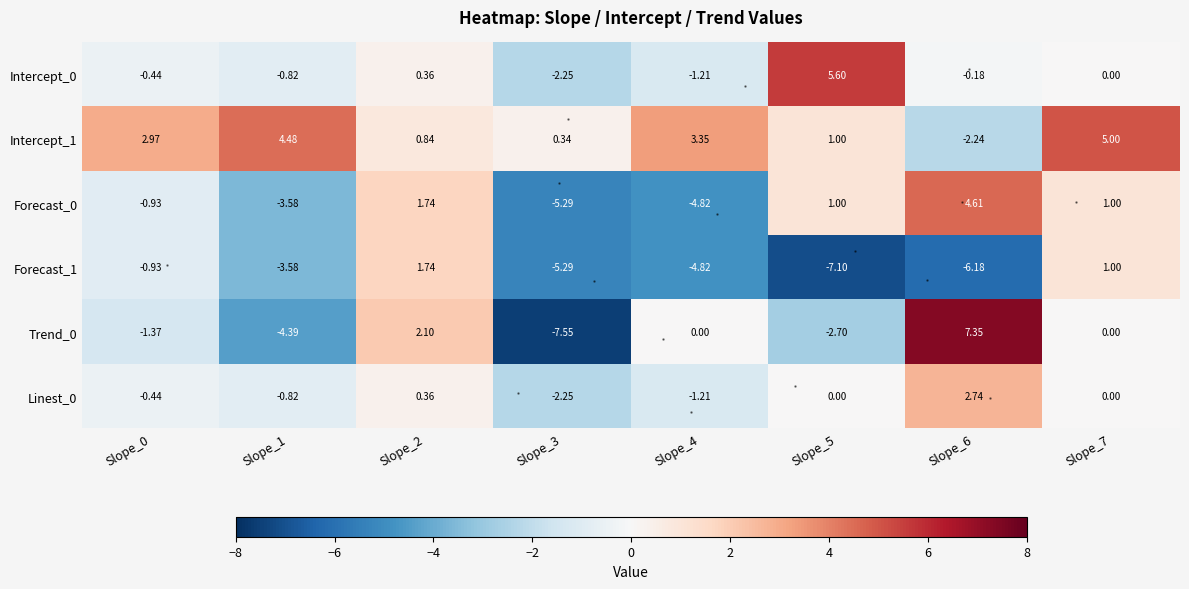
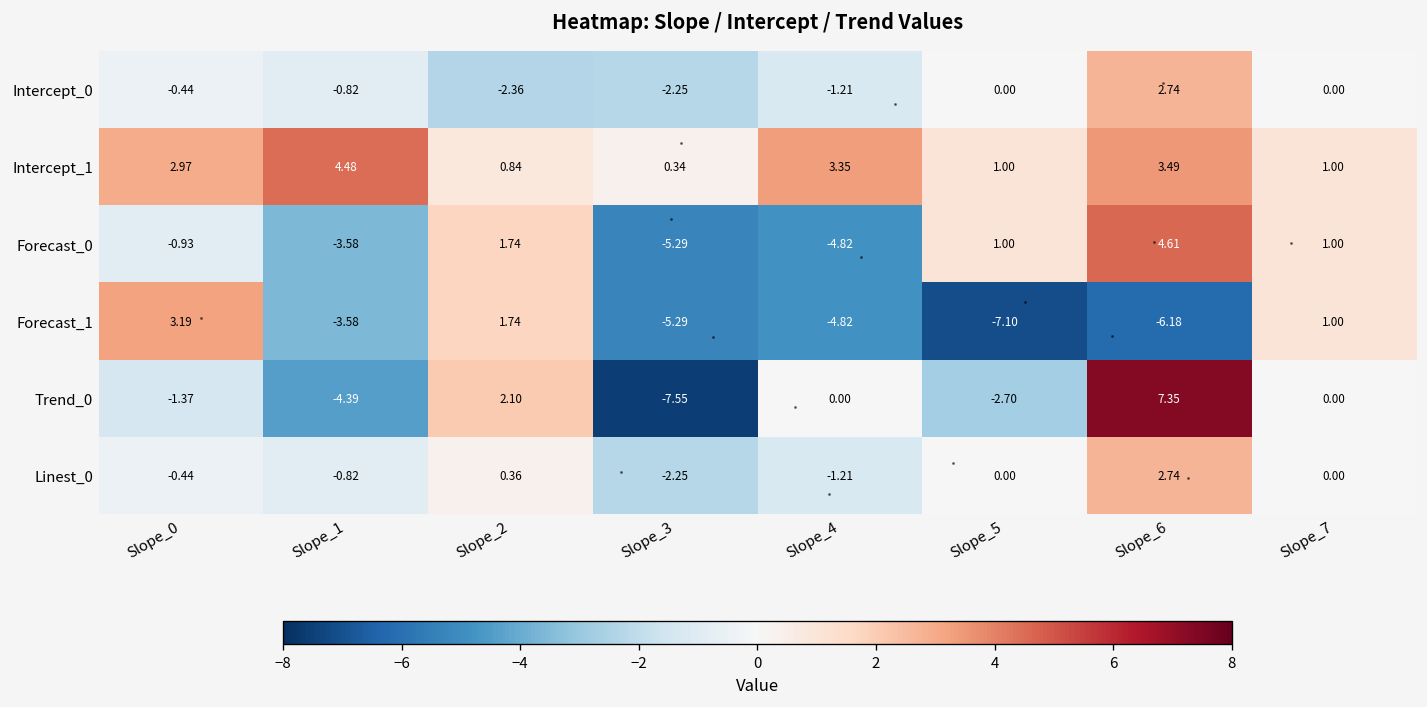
  {
    "Intercept_0": {
      "Slope_0": -0.44,
      "Slope_1": -0.82,
-     "Slope_2": 0.36,
+     "Slope_2": -2.36,
      "Slope_3": -2.25,
      "Slope_4": -1.21,
-     "Slope_5": 5.60,
-     "Slope_6": -0.18,
+     "Slope_5": 0.00,
+     "Slope_6": 2.74,
      "Slope_7": 0.00
    },
    "Intercept_1": {
      "Slope_0": 2.97,
      "Slope_1": 4.48,
      "Slope_2": 0.84,
      "Slope_3": 0.34,
      "Slope_4": 3.35,
      "Slope_5": 1.00,
-     "Slope_6": -2.24,
-     "Slope_7": 5.00
+     "Slope_6": 3.49,
+     "Slope_7": 1.00
    },
    "Forecast_0": {
      "Slope_0": -0.93,
      "Slope_1": -3.58,
      "Slope_2": 1.74,
      "Slope_3": -5.29,
      "Slope_4": -4.82,
      "Slope_5": 1.00,
      "Slope_6": 4.61,
      "Slope_7": 1.00
    },
    "Forecast_1": {
-     "Slope_0": -0.93,
+     "Slope_0": 3.19,
      "Slope_1": -3.58,
      "Slope_2": 1.74,
      "Slope_3": -5.29,
      "Slope_4": -4.82,
      "Slope_5": -7.10,
      "Slope_6": -6.18,
      "Slope_7": 1.00
    },
    "Trend_0": {
      "Slope_0": -1.37,
      "Slope_1": -4.39,
      "Slope_2": 2.10,
      "Slope_3": -7.55,
      "Slope_4": 0.00,
      "Slope_5": -2.70,
      "Slope_6": 7.35,
      "Slope_7": 0.00
    },
    "Linest_0": {
      "Slope_0": -0.44,
      "Slope_1": -0.82,
      "Slope_2": 0.36,
      "Slope_3": -2.25,
      "Slope_4": -1.21,
      "Slope_5": 0.00,
      "Slope_6": 2.74,
      "Slope_7": 0.00
    }
  }
